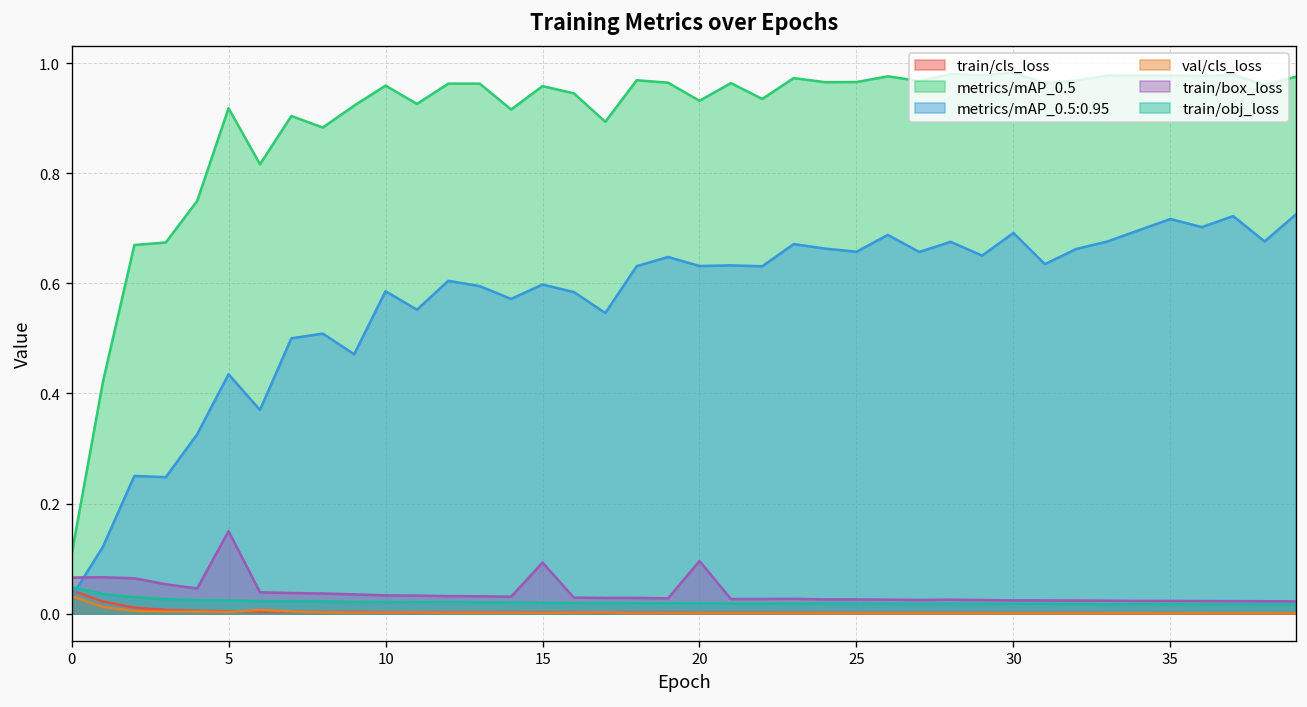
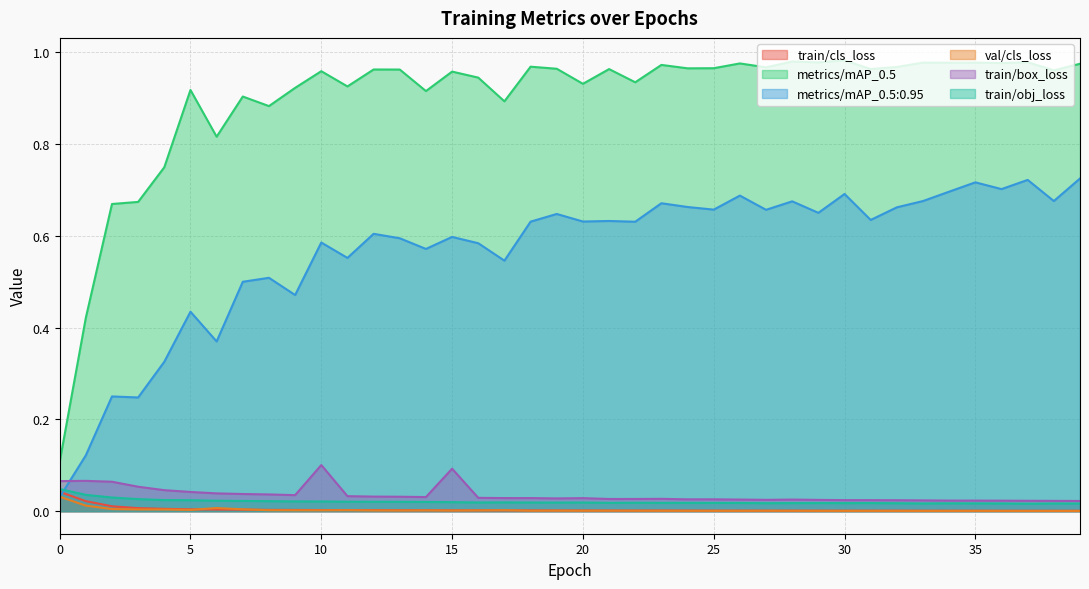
  {
    "train/box_loss": {
      "0": 0.07,
-     "5": 0.15,
-     "10": 0.03,
+     "5": 0.04,
+     "10": 0.10,
      "15": 0.09,
-     "20": 0.10,
+     "20": 0.03,
      "25": 0.03,
      "30": 0.02,
      "35": 0.02
    }
  }
